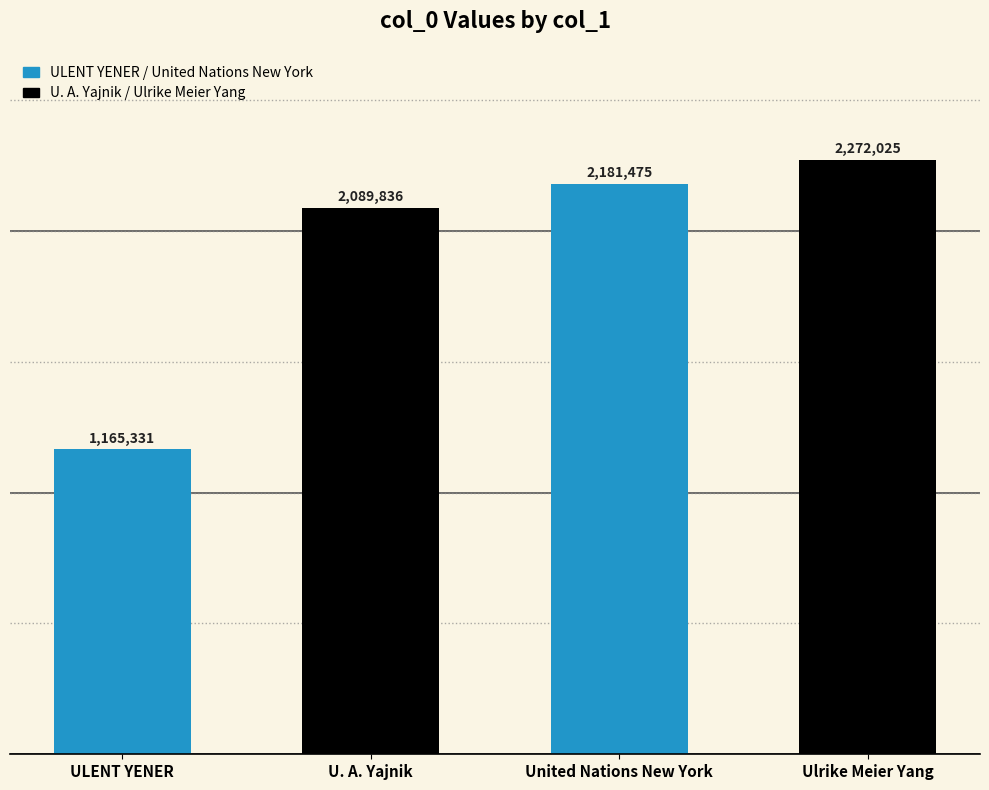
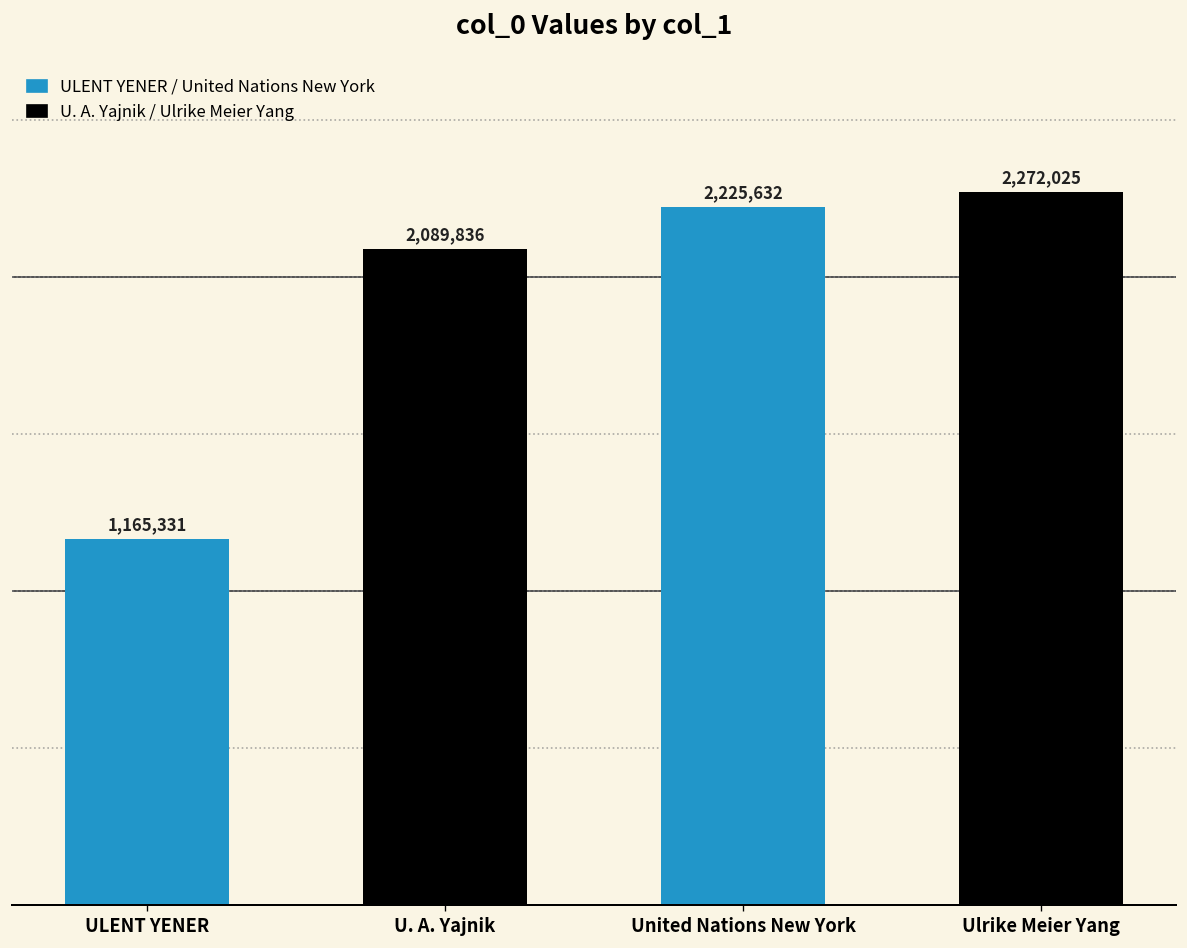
  {
    "ULENT YENER": "1,165,331",
    "U. A. Yajnik": "2,089,836",
-   "United Nations New York": "2,181,475",
+   "United Nations New York": "2,225,632",
    "Ulrike Meier Yang": "2,272,025"
  }
